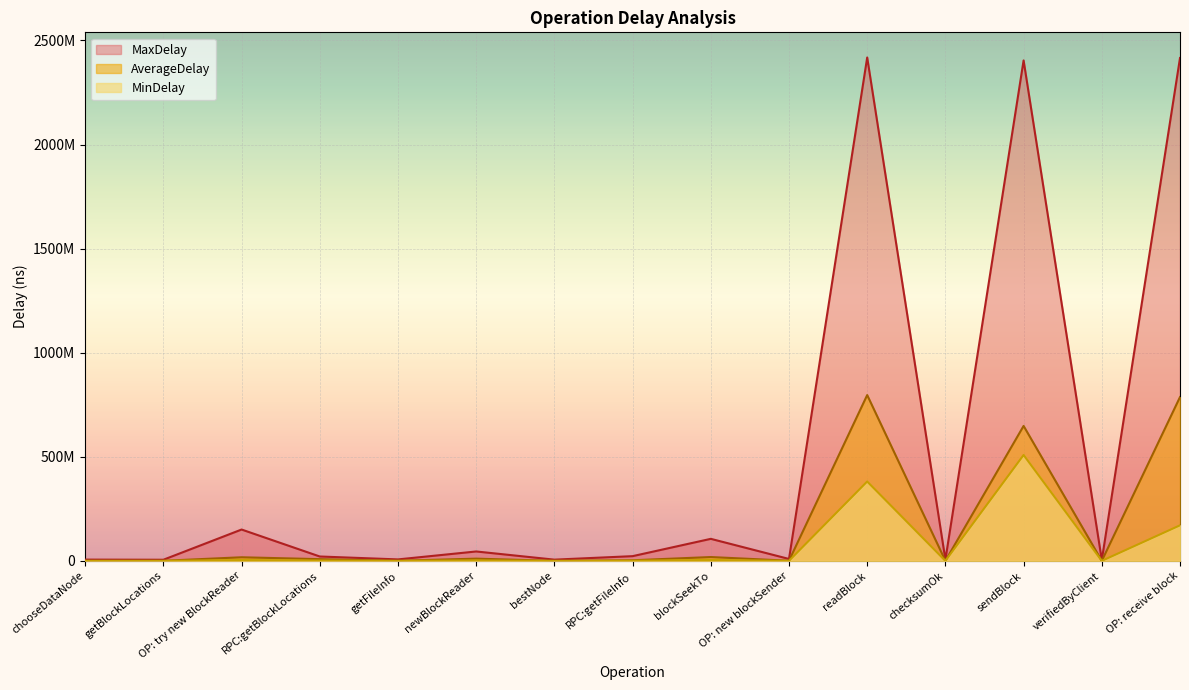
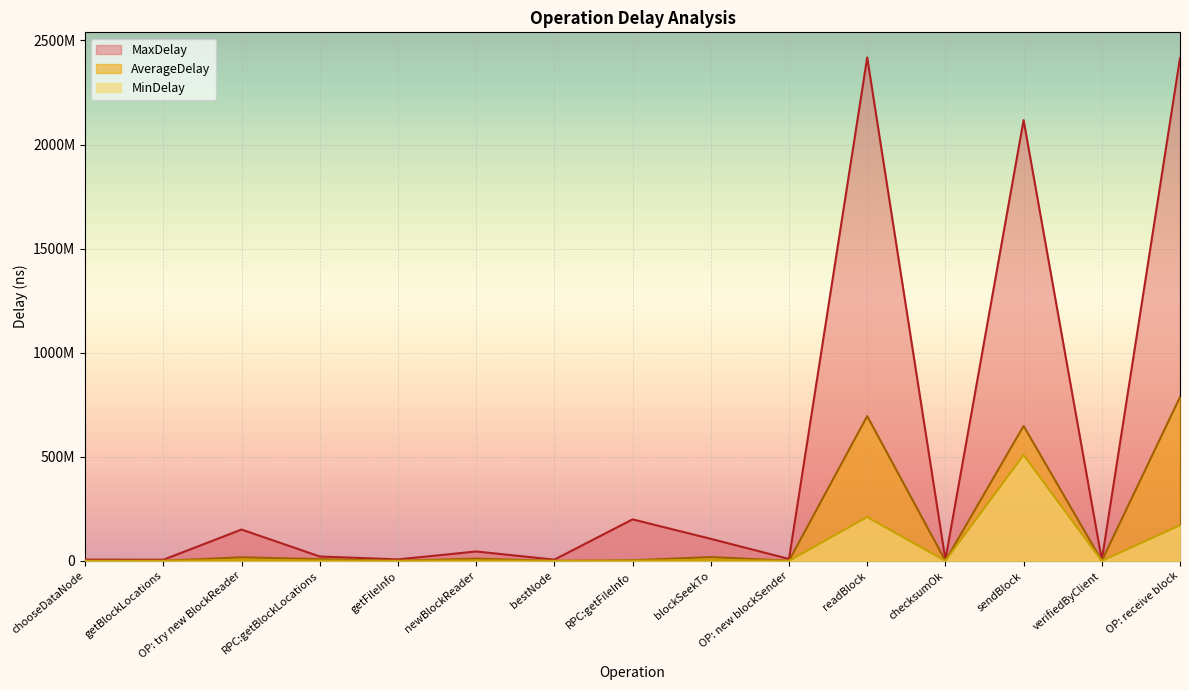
  {
    "MaxDelay": {
      "OP: try new BlockReader": 150000000,
      "RPC:getBlockLocations": 20000000,
      "newBlockReader": 50000000,
-     "RPC:getFileInfo": 20000000,
+     "RPC:getFileInfo": 200000000,
      "blockSeekTo": 110000000,
      "readBlock": 2420000000,
-     "sendBlock": 2400000000,
+     "sendBlock": 2120000000,
      "OP: receive block": 2420000000
    },
    "AverageDelay": {
      "OP: try new BlockReader": 20000000,
      "blockSeekTo": 20000000,
-     "readBlock": 800000000,
+     "readBlock": 700000000,
      "sendBlock": 650000000,
      "OP: receive block": 790000000
    },
    "MinDelay": {
      "OP: try new BlockReader": 0,
      "blockSeekTo": 0,
-     "readBlock": 380000000,
+     "readBlock": 210000000,
      "sendBlock": 510000000,
      "OP: receive block": 170000000
    }
  }
